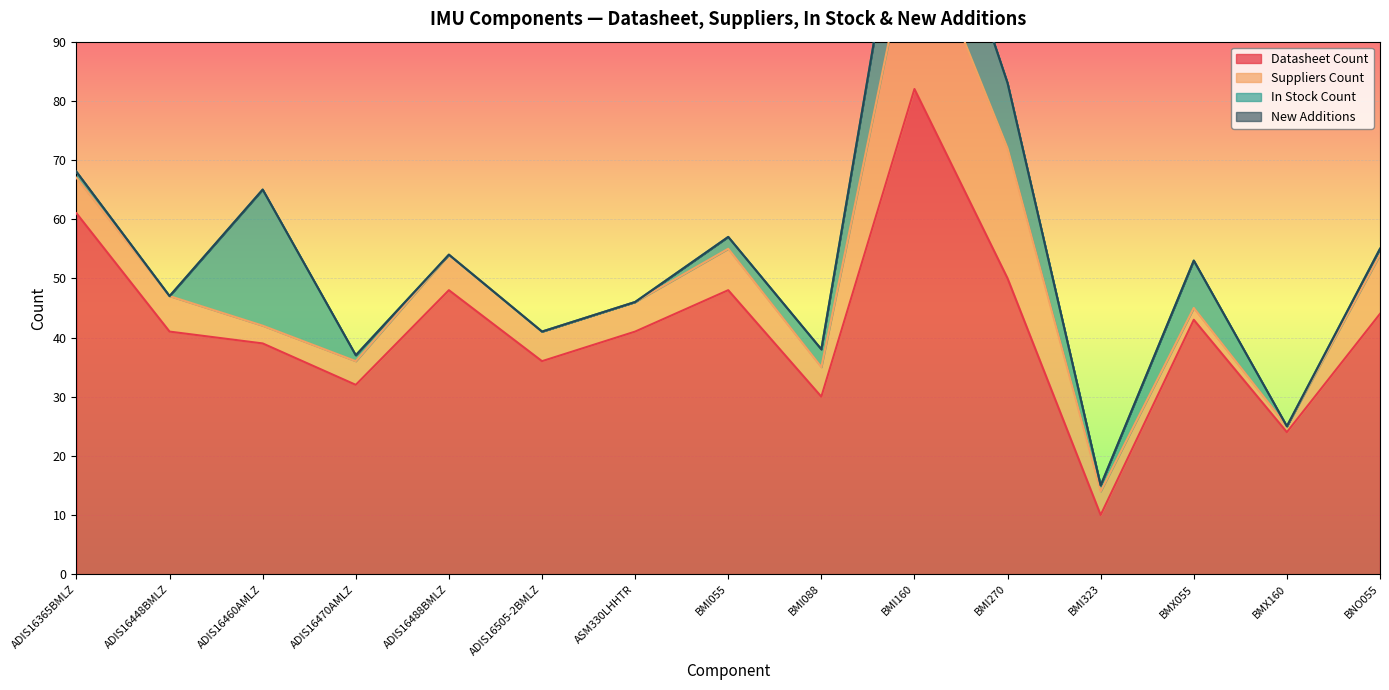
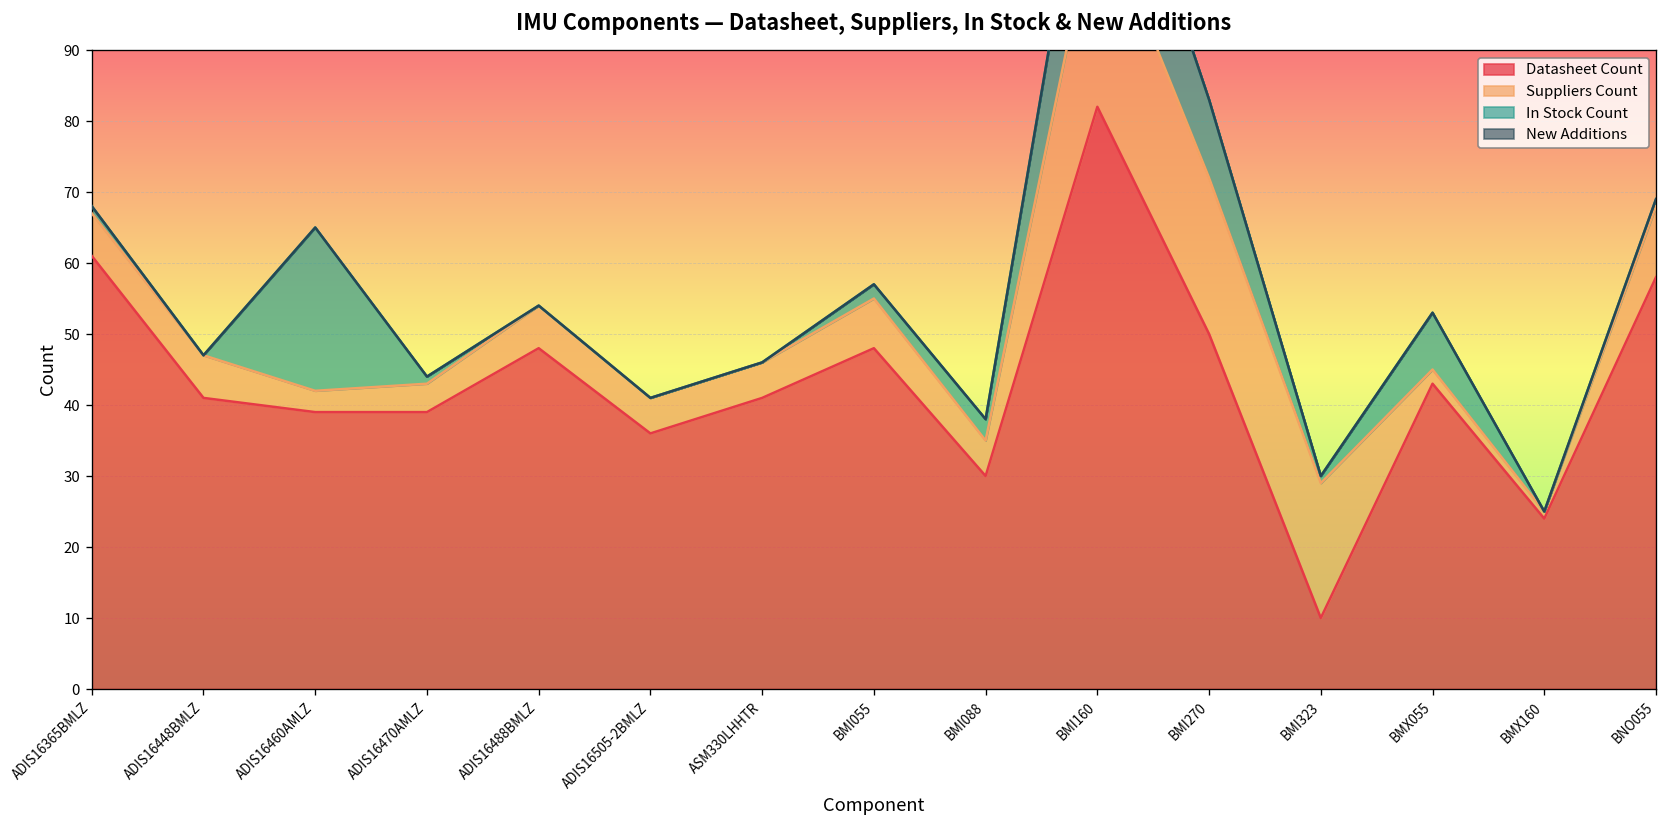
  {
    "Datasheet Count": {
      "ADIS16365BMLZ": 61,
      "ADIS16448BMLZ": 41,
      "ADIS16460AMLZ": 39,
-     "ADIS16470AMLZ": 32,
+     "ADIS16470AMLZ": 39,
      "ADIS16488BMLZ": 48,
      "ADIS16505-2BMLZ": 36,
      "ASM330LHHTR": 41,
      "BMI055": 48,
      "BMI088": 30,
      "BMI160": 82,
      "BMI270": 50,
      "BMI323": 10,
      "BMX055": 43,
      "BMX160": 24,
-     "BNO055": 44
+     "BNO055": 58
    },
    "Suppliers Count": {
      "ADIS16365BMLZ": 6,
      "ADIS16460AMLZ": 3,
      "ADIS16470AMLZ": 4,
      "BMI055": 7,
      "BMI088": 5,
      "BMI270": 22,
-     "BMI323": 4,
+     "BMI323": 19,
      "BMX055": 2,
      "BNO055": 10
    }
  }
